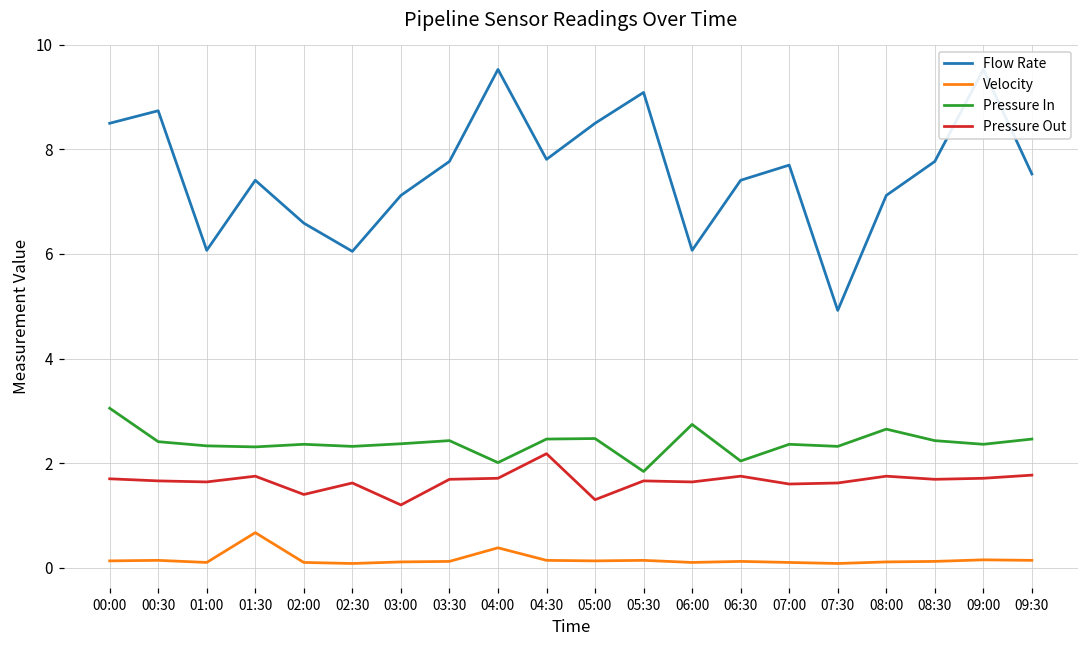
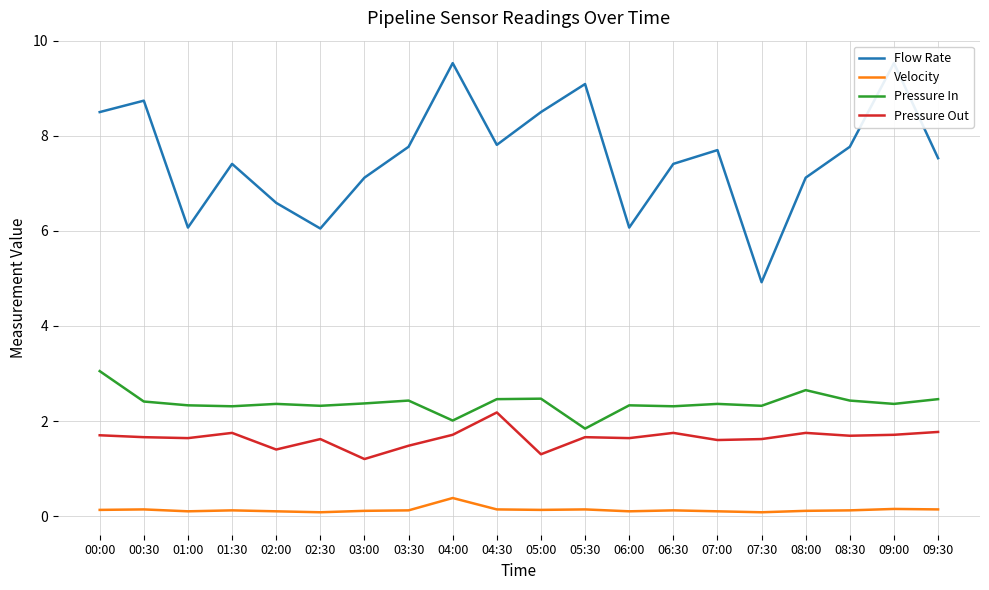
  {
    "Flow Rate": {
      "00:00": 8.5,
      "00:30": 8.7,
      "01:00": 6.1,
      "01:30": 7.4,
      "02:00": 6.6,
      "02:30": 6.1,
      "03:00": 7.1,
      "03:30": 7.8,
      "04:00": 9.5,
      "04:30": 7.8,
      "05:00": 8.5,
      "05:30": 9.1,
      "06:00": 6.1,
      "06:30": 7.4,
      "07:00": 7.7,
      "07:30": 4.9,
      "08:00": 7.1,
      "08:30": 7.8,
      "09:30": 7.5
    },
    "Velocity": {
      "00:00": 0.1,
      "00:30": 0.1,
      "01:00": 0.1,
-     "01:30": 0.7,
+     "01:30": 0.1,
      "02:00": 0.1,
      "02:30": 0.1,
      "03:00": 0.1,
      "03:30": 0.1,
      "04:00": 0.4,
      "04:30": 0.1,
      "05:00": 0.1,
      "05:30": 0.1,
      "06:00": 0.1,
      "06:30": 0.1,
      "07:00": 0.1,
      "07:30": 0.1,
      "08:00": 0.1,
      "08:30": 0.1,
      "09:00": 0.2,
      "09:30": 0.1
    },
    "Pressure In": {
      "00:00": 3.1,
      "00:30": 2.4,
      "01:00": 2.3,
      "01:30": 2.3,
      "02:00": 2.4,
      "02:30": 2.3,
      "03:00": 2.4,
      "03:30": 2.4,
      "04:00": 2.0,
      "04:30": 2.5,
      "05:00": 2.5,
      "05:30": 1.8,
-     "06:00": 2.7,
-     "06:30": 2.0,
+     "06:00": 2.3,
+     "06:30": 2.3,
      "07:00": 2.4,
      "07:30": 2.3,
      "08:00": 2.7,
      "08:30": 2.4,
      "09:00": 2.4,
      "09:30": 2.5
    },
    "Pressure Out": {
      "00:00": 1.7,
      "00:30": 1.7,
      "01:00": 1.6,
      "01:30": 1.8,
      "02:00": 1.4,
      "02:30": 1.6,
      "03:00": 1.2,
-     "03:30": 1.7,
+     "03:30": 1.5,
      "04:00": 1.7,
      "04:30": 2.2,
      "05:00": 1.3,
      "05:30": 1.7,
      "06:00": 1.6,
      "06:30": 1.8,
      "07:00": 1.6,
      "07:30": 1.6,
      "08:00": 1.8,
      "08:30": 1.7,
      "09:00": 1.7,
      "09:30": 1.8
    }
  }
